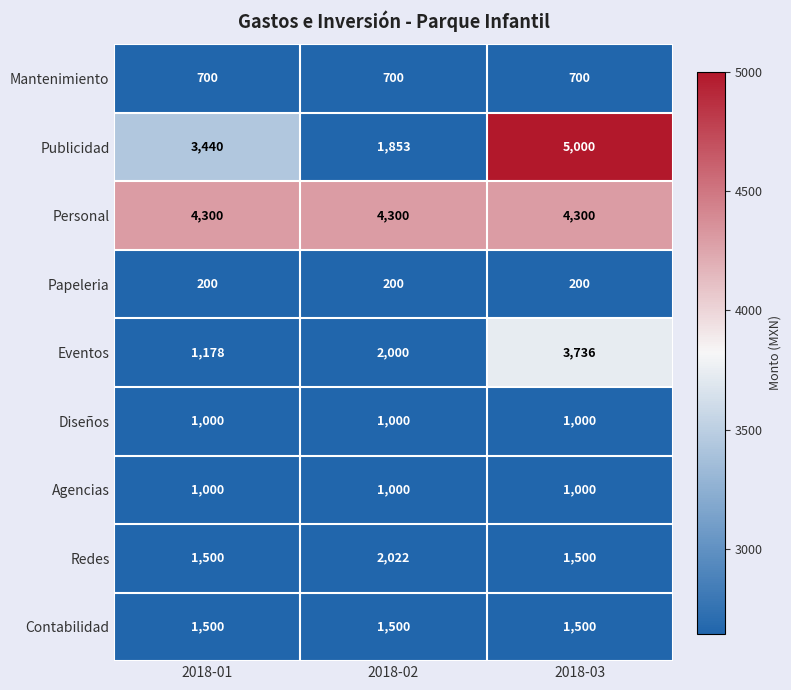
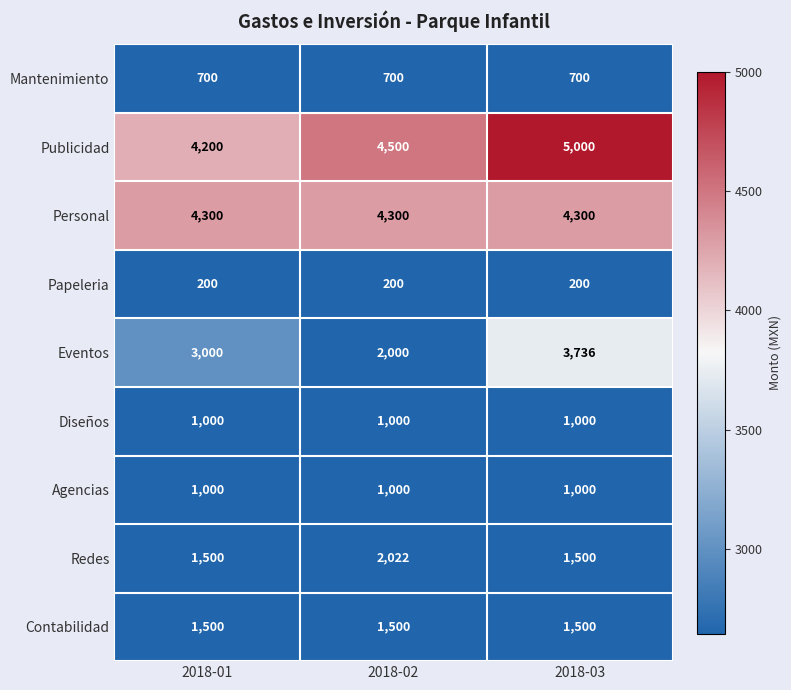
  {
    "Mantenimiento": {
      "2018-01": "700",
      "2018-02": "700",
      "2018-03": "700"
    },
    "Publicidad": {
-     "2018-01": "3,440",
-     "2018-02": "1,853",
+     "2018-01": "4,200",
+     "2018-02": "4,500",
      "2018-03": "5,000"
    },
    "Personal": {
      "2018-01": "4,300",
      "2018-02": "4,300",
      "2018-03": "4,300"
    },
    "Papeleria": {
      "2018-01": "200",
      "2018-02": "200",
      "2018-03": "200"
    },
    "Eventos": {
-     "2018-01": "1,178",
+     "2018-01": "3,000",
      "2018-02": "2,000",
      "2018-03": "3,736"
    },
    "Diseños": {
      "2018-01": "1,000",
      "2018-02": "1,000",
      "2018-03": "1,000"
    },
    "Agencias": {
      "2018-01": "1,000",
      "2018-02": "1,000",
      "2018-03": "1,000"
    },
    "Redes": {
      "2018-01": "1,500",
      "2018-02": "2,022",
      "2018-03": "1,500"
    },
    "Contabilidad": {
      "2018-01": "1,500",
      "2018-02": "1,500",
      "2018-03": "1,500"
    }
  }
